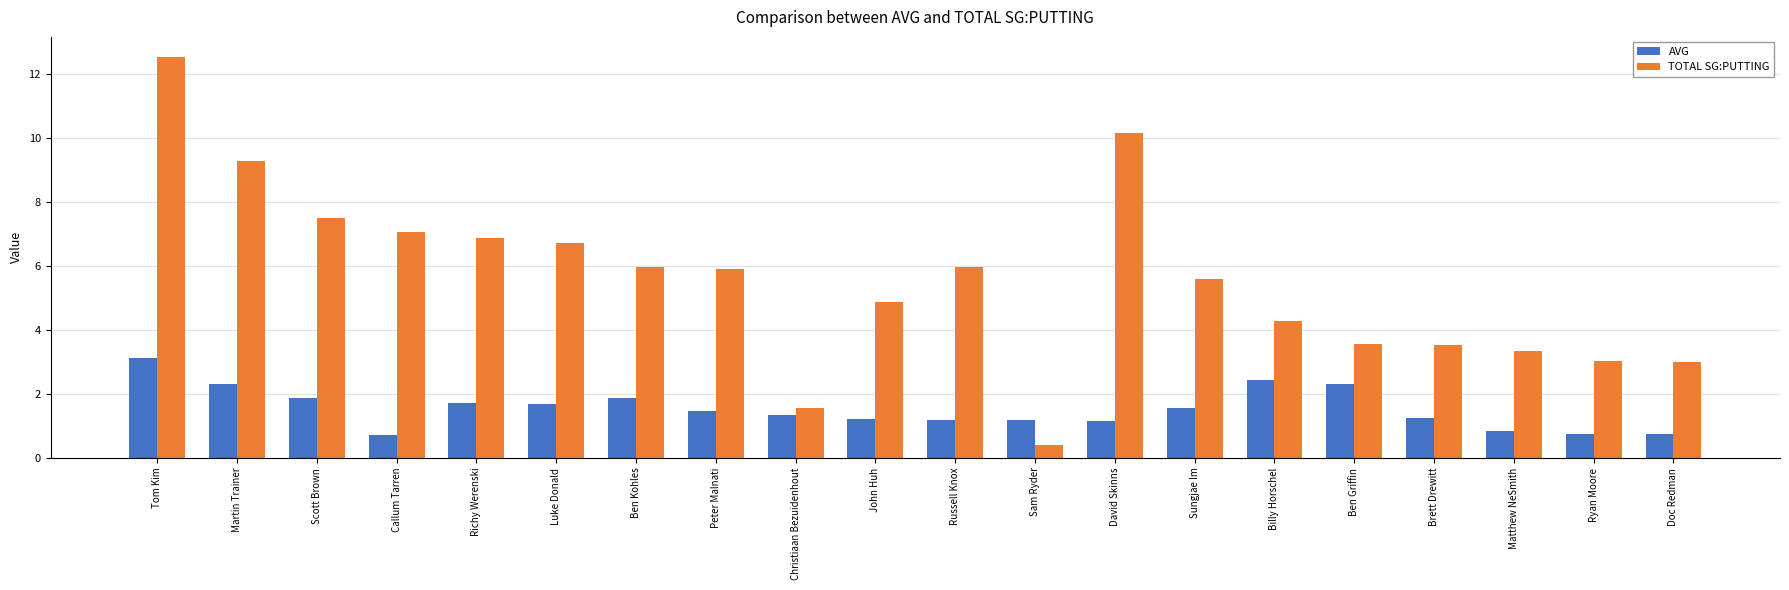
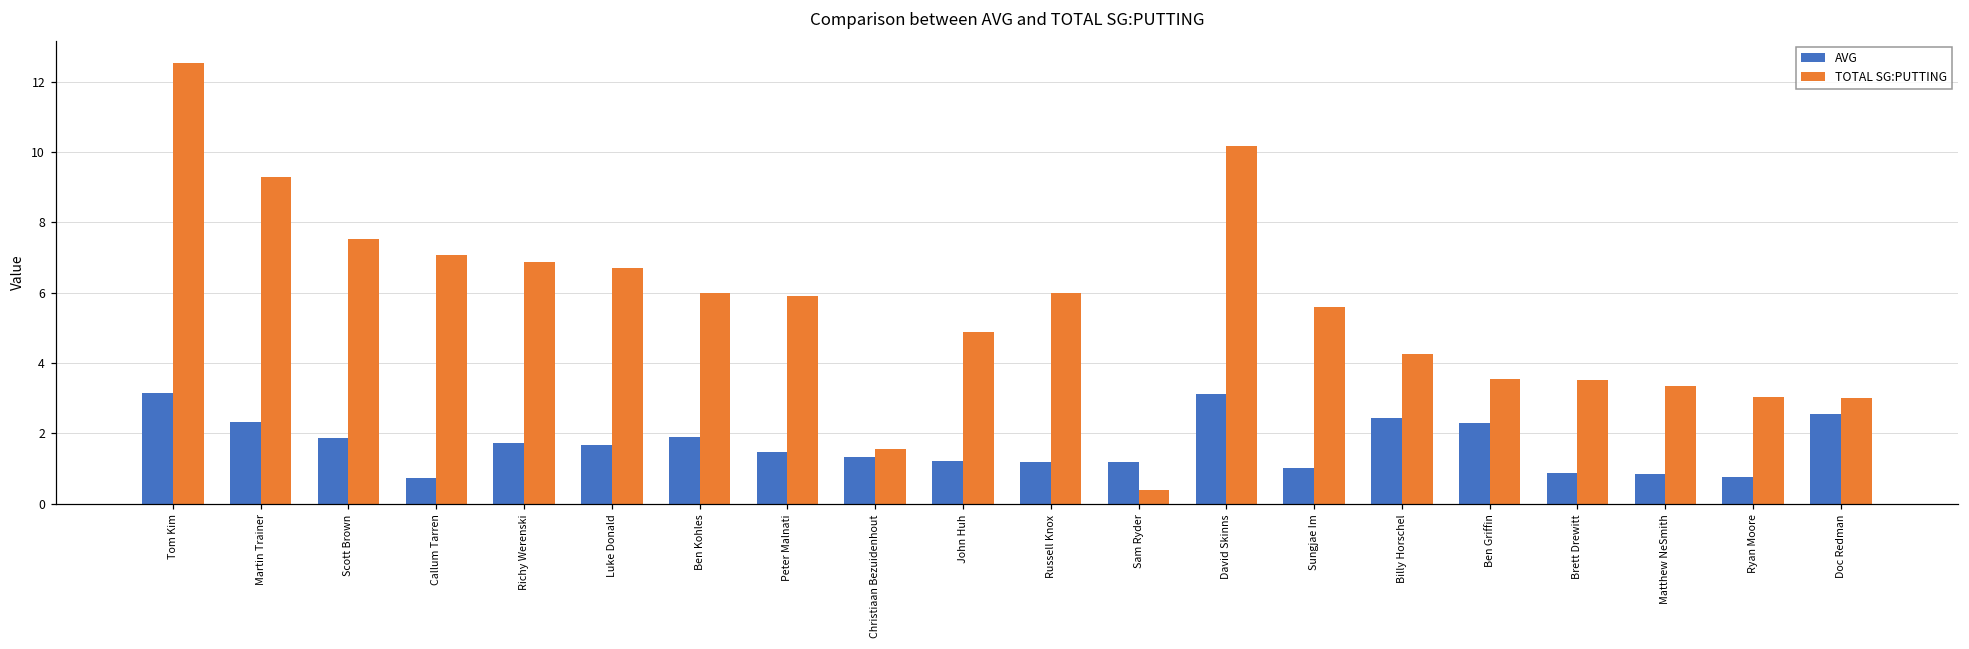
  {
    "AVG": {
      "Tom Kim": 3.1,
      "Martin Trainer": 2.3,
      "Scott Brown": 1.9,
      "Callum Tarren": 0.7,
      "Richy Werenski": 1.7,
      "Luke Donald": 1.7,
      "Ben Kohles": 1.9,
      "Peter Malnati": 1.5,
      "Christiaan Bezuidenhout": 1.3,
      "John Huh": 1.2,
      "Russell Knox": 1.2,
      "Sam Ryder": 1.2,
-     "David Skinns": 1.2,
-     "Sungjae Im": 1.6,
+     "David Skinns": 3.1,
+     "Sungjae Im": 1.0,
      "Billy Horschel": 2.4,
      "Ben Griffin": 2.3,
-     "Brett Drewitt": 1.3,
+     "Brett Drewitt": 0.9,
      "Matthew NeSmith": 0.8,
      "Ryan Moore": 0.8,
-     "Doc Redman": 0.8
+     "Doc Redman": 2.5
    },
    "TOTAL SG:PUTTING": {
      "Tom Kim": 12.5,
      "Martin Trainer": 9.3,
      "Scott Brown": 7.5,
      "Callum Tarren": 7.1,
      "Richy Werenski": 6.9,
      "Luke Donald": 6.7,
      "Ben Kohles": 6.0,
      "Peter Malnati": 5.9,
      "Christiaan Bezuidenhout": 1.6,
      "John Huh": 4.9,
      "Russell Knox": 6.0,
      "Sam Ryder": 0.4,
      "David Skinns": 10.2,
      "Sungjae Im": 5.6,
      "Billy Horschel": 4.3,
      "Ben Griffin": 3.6,
      "Brett Drewitt": 3.5,
      "Matthew NeSmith": 3.4,
      "Ryan Moore": 3.0,
      "Doc Redman": 3.0
    }
  }
